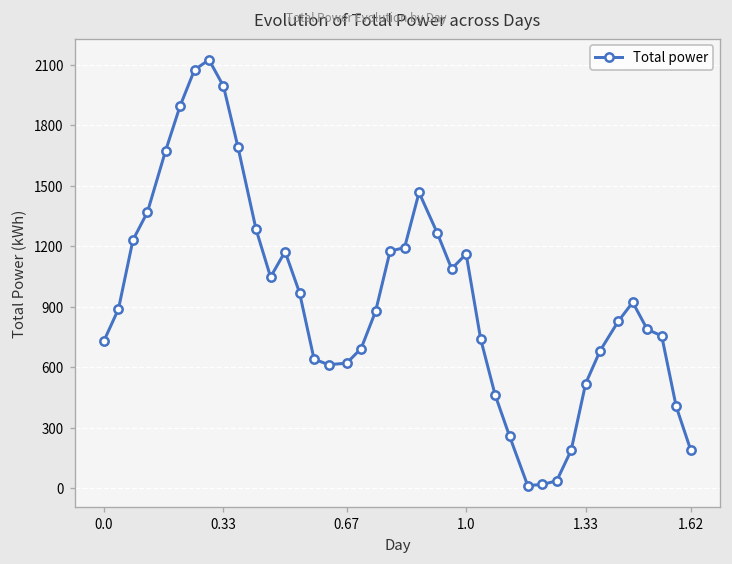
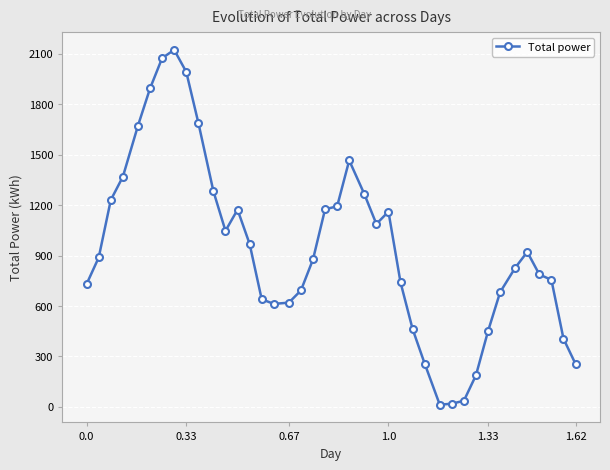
  {
    "0.0": 730,
    "0.33": 1990,
    "0.67": 620,
    "1.0": 1160,
-   "1.33": 520,
-   "1.62": 190
+   "1.33": 450,
+   "1.62": 250
  }
